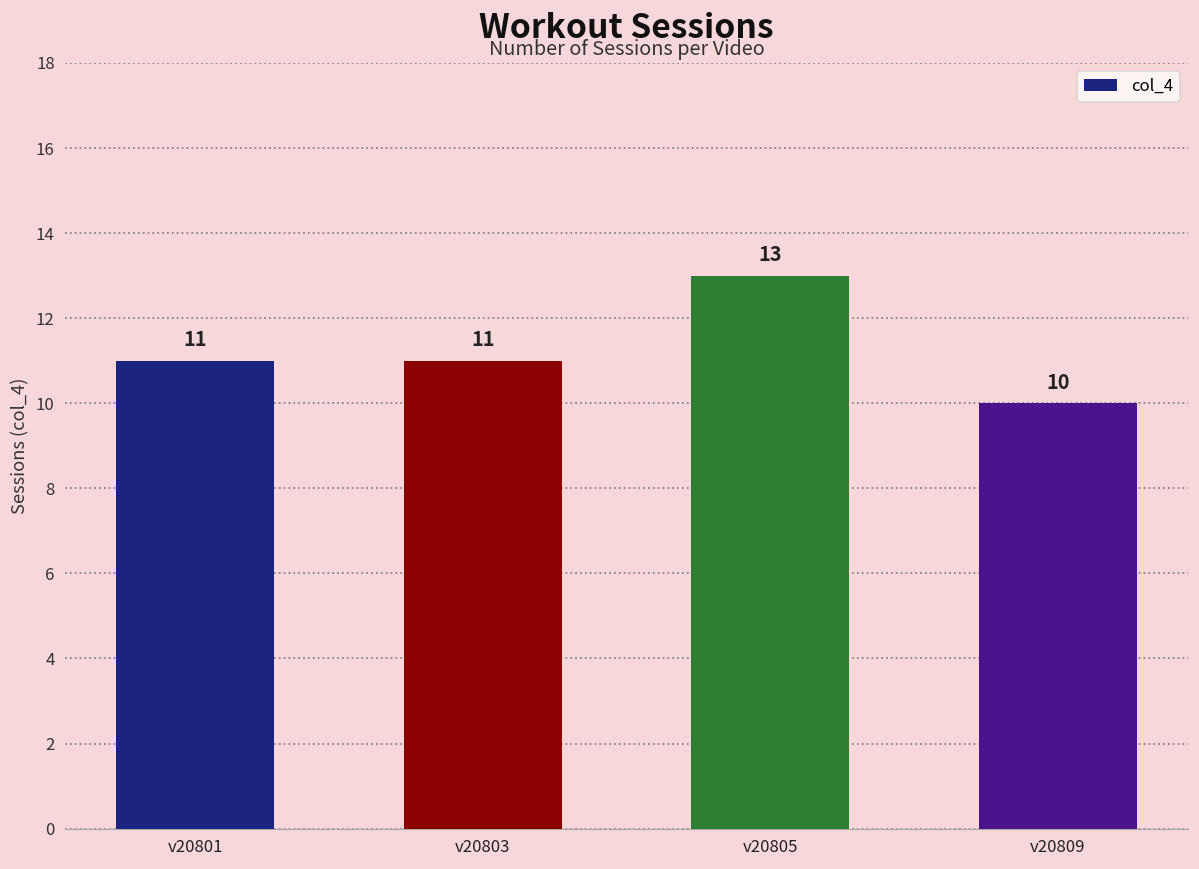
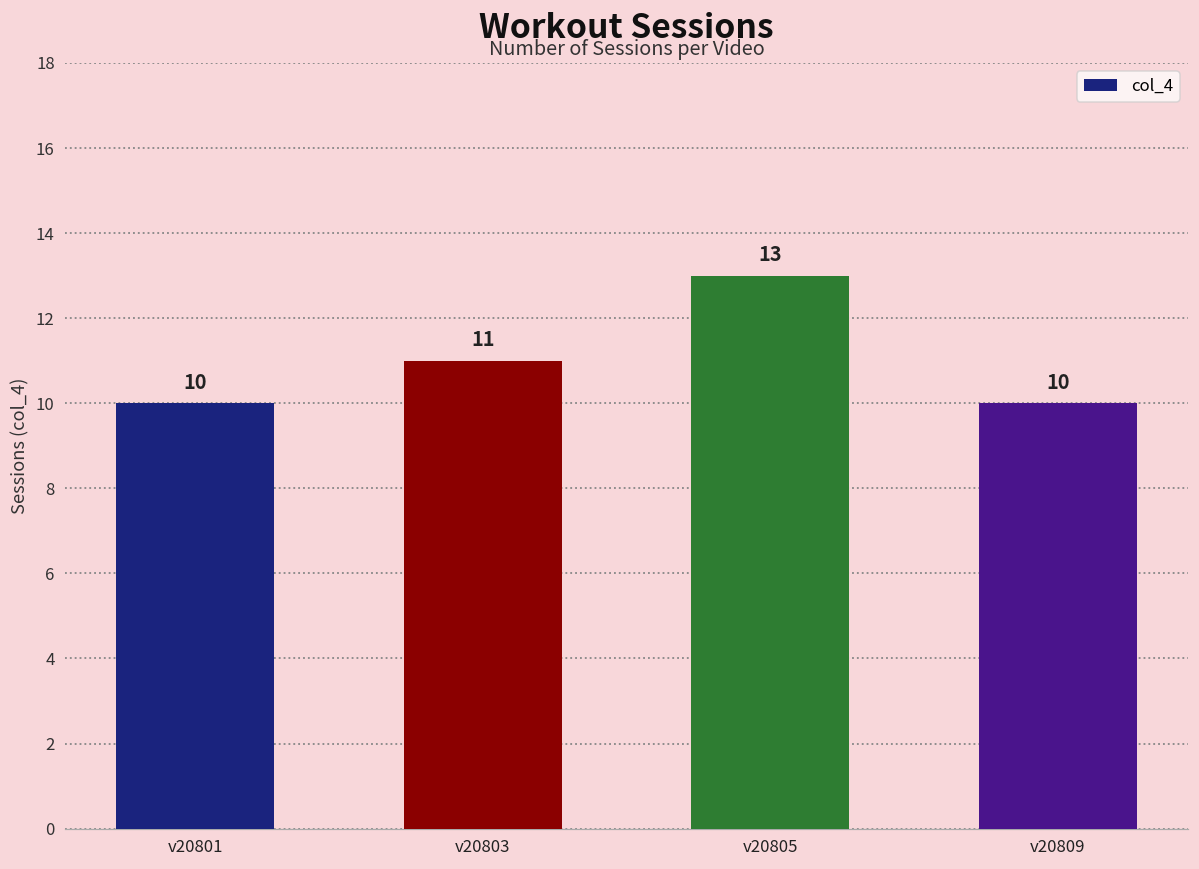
  {
-   "v20801": 11,
+   "v20801": 10,
    "v20803": 11,
    "v20805": 13,
    "v20809": 10
  }
